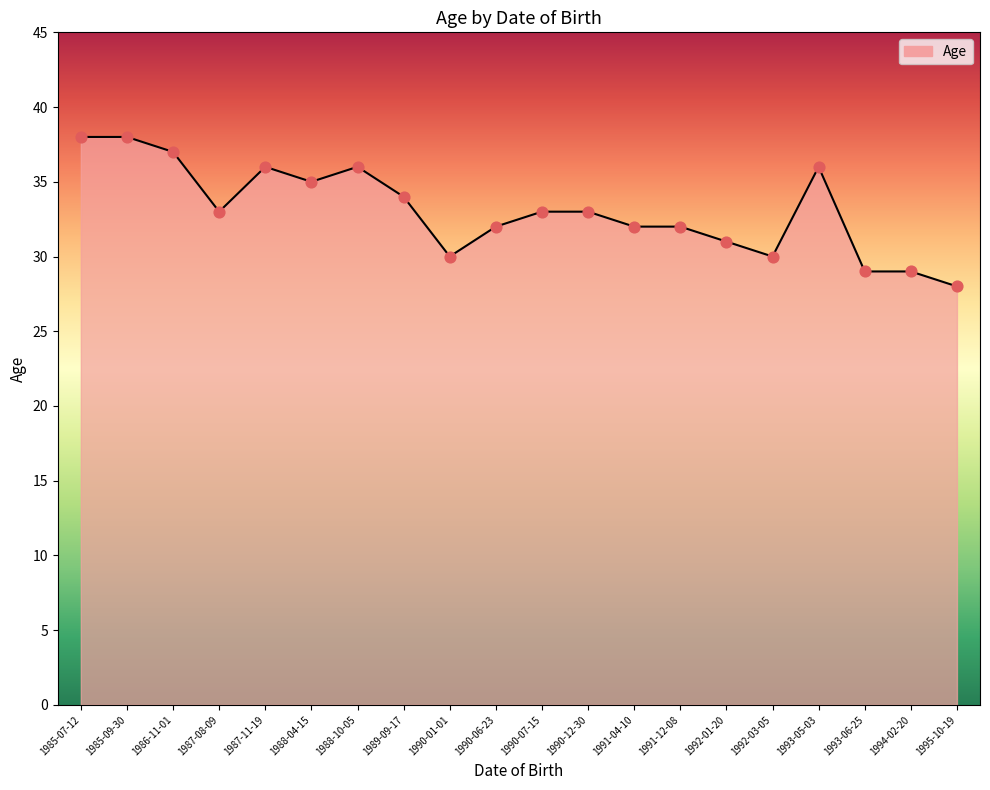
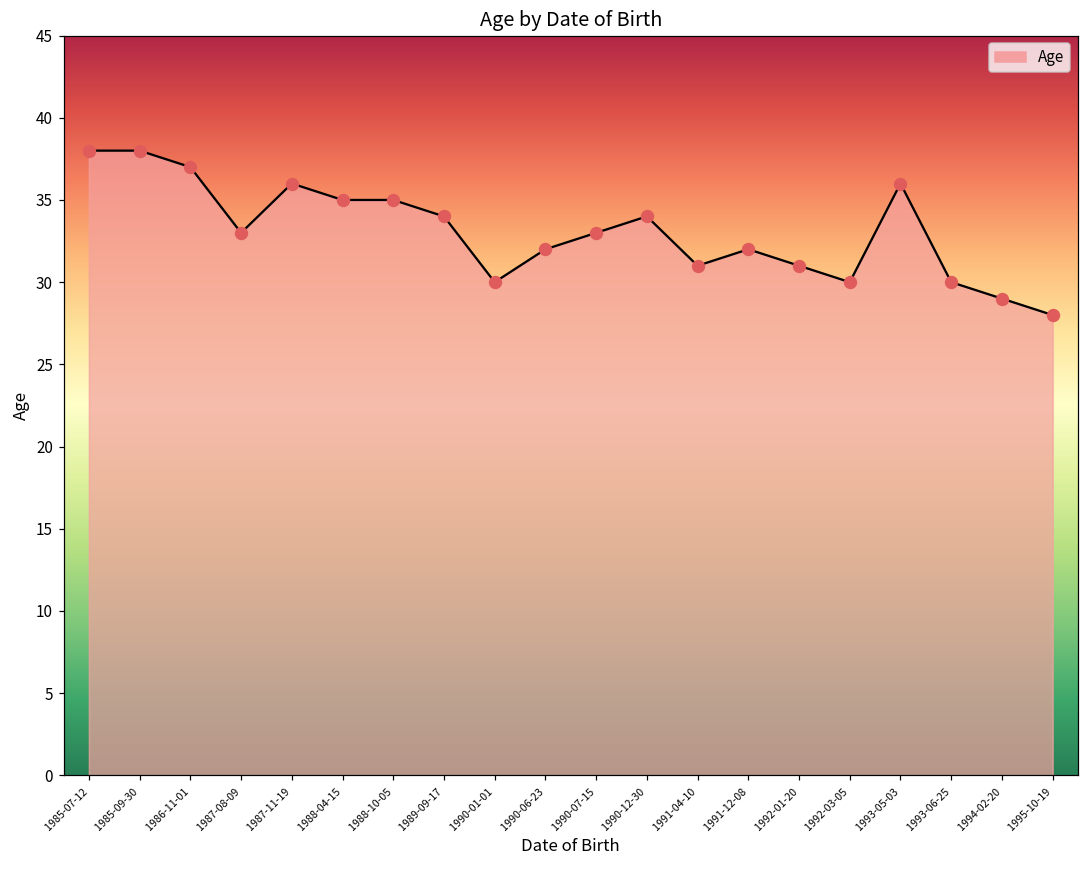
  {
    "1985-07-12": 38,
    "1985-09-30": 38,
    "1986-11-01": 37,
    "1987-08-09": 33,
    "1987-11-19": 36,
    "1988-04-15": 35,
-   "1988-10-05": 36,
+   "1988-10-05": 35,
    "1989-09-17": 34,
    "1990-01-01": 30,
    "1990-06-23": 32,
    "1990-07-15": 33,
-   "1990-12-30": 33,
-   "1991-04-10": 32,
+   "1990-12-30": 34,
+   "1991-04-10": 31,
    "1991-12-08": 32,
    "1992-01-20": 31,
    "1992-03-05": 30,
    "1993-05-03": 36,
-   "1993-06-25": 29,
+   "1993-06-25": 30,
    "1994-02-20": 29,
    "1995-10-19": 28
  }
